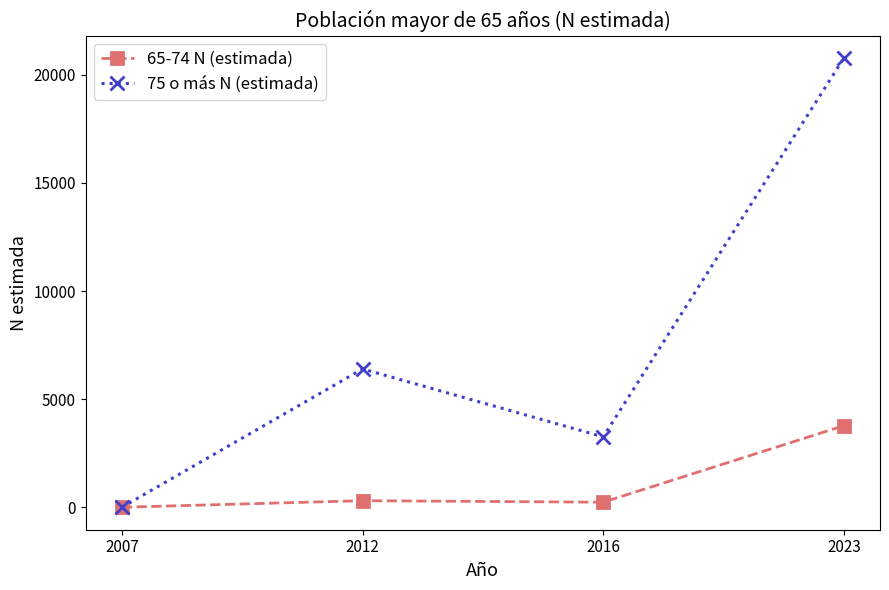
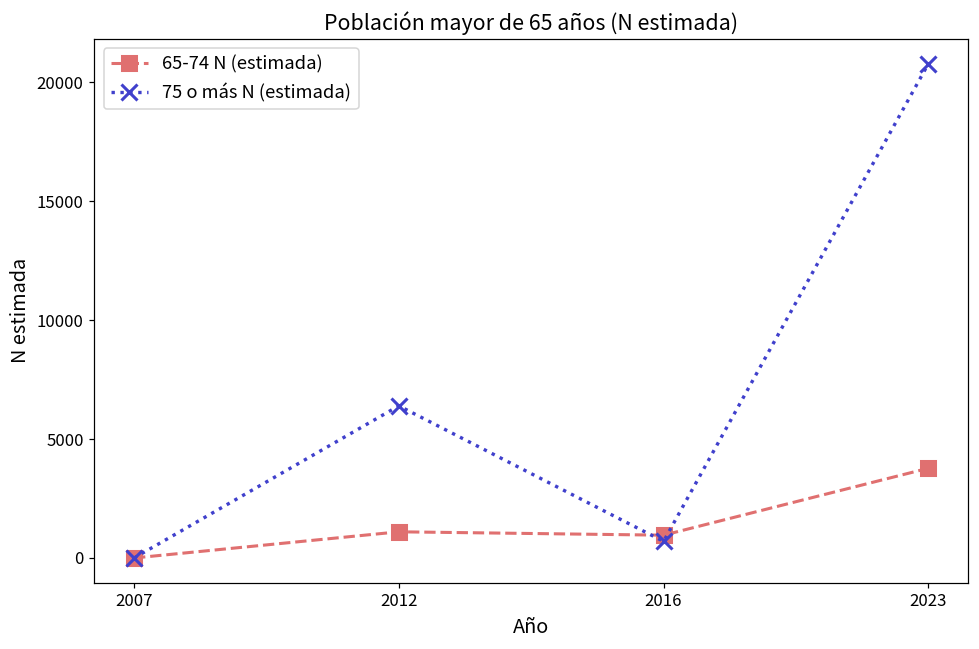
  {
    "65-74 N (estimada)": {
-     "2012": 300,
-     "2016": 200,
+     "2012": 1100,
+     "2016": 1000,
      "2023": 3800
    },
    "75 o más N (estimada)": {
      "2012": 6400,
-     "2016": 3300,
+     "2016": 700,
      "2023": 20800
    }
  }
